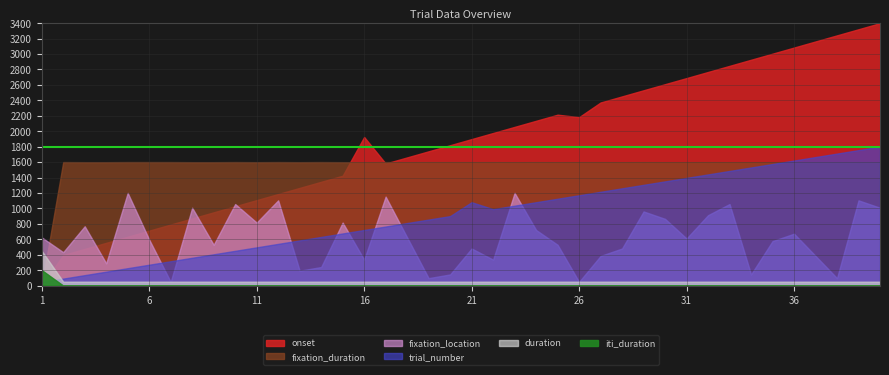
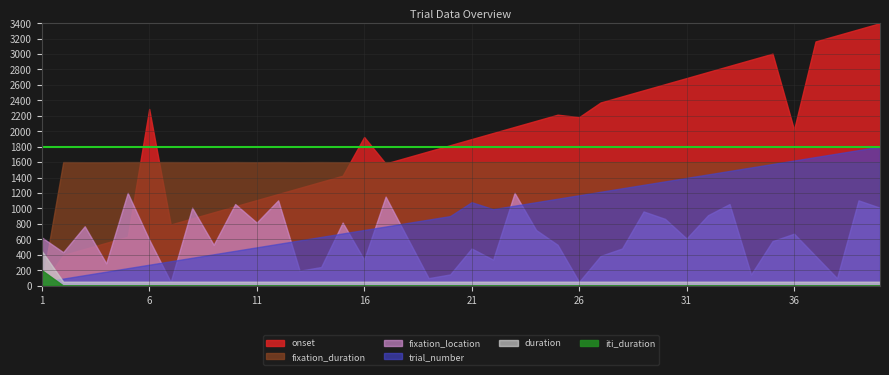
  {
    "onset": {
-     "6": 700,
+     "6": 2300,
      "11": 1100,
      "16": 1900,
      "21": 1900,
      "26": 2200,
      "31": 2700,
-     "36": 3100
+     "36": 2000
    },
    "fixation_duration": {
      "6": 1600,
      "11": 1600,
      "16": 1600,
      "21": 1600,
      "26": 1600,
      "31": 1600
    },
    "fixation_location": {
      "1": 600,
      "6": 600,
      "11": 800,
      "16": 300,
      "21": 500,
      "31": 600,
      "36": 700
    },
    "trial_number": {
      "1": 0,
      "6": 300,
      "11": 500,
      "16": 700,
      "21": 1100,
      "26": 1200,
      "31": 1400
    },
    "duration": {
      "1": 500,
      "6": 100,
      "11": 100,
      "16": 100,
      "21": 100,
      "31": 100,
      "36": 100
    },
    "iti_duration": {
      "1": 200,
      "6": 0,
      "11": 0,
      "16": 0,
      "21": 0,
      "26": 0,
      "31": 0,
      "36": 0
    }
  }
